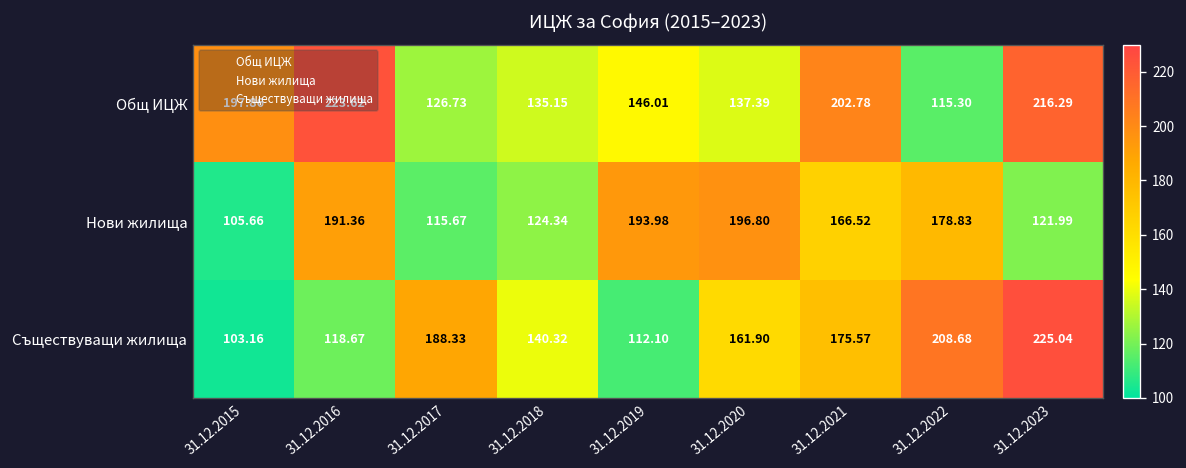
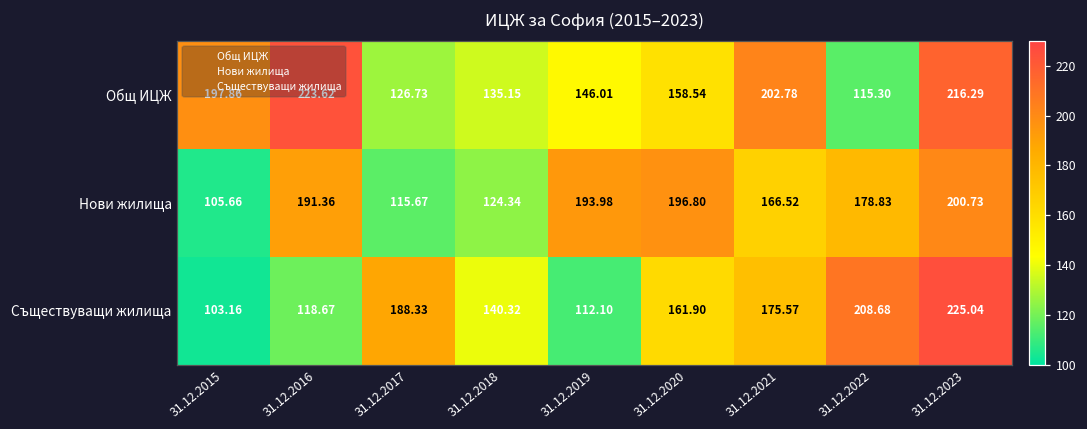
  {
    "Общ ИЦЖ": {
      "31.12.2017": 126.73,
      "31.12.2018": 135.15,
      "31.12.2019": 146.01,
-     "31.12.2020": 137.39,
+     "31.12.2020": 158.54,
      "31.12.2021": 202.78,
      "31.12.2022": 115.30,
      "31.12.2023": 216.29
    },
    "Нови жилища": {
      "31.12.2015": 105.66,
      "31.12.2016": 191.36,
      "31.12.2017": 115.67,
      "31.12.2018": 124.34,
      "31.12.2019": 193.98,
      "31.12.2020": 196.80,
      "31.12.2021": 166.52,
      "31.12.2022": 178.83,
-     "31.12.2023": 121.99
+     "31.12.2023": 200.73
    },
    "Съществуващи жилища": {
      "31.12.2015": 103.16,
      "31.12.2016": 118.67,
      "31.12.2017": 188.33,
      "31.12.2018": 140.32,
      "31.12.2019": 112.10,
      "31.12.2020": 161.90,
      "31.12.2021": 175.57,
      "31.12.2022": 208.68,
      "31.12.2023": 225.04
    }
  }
